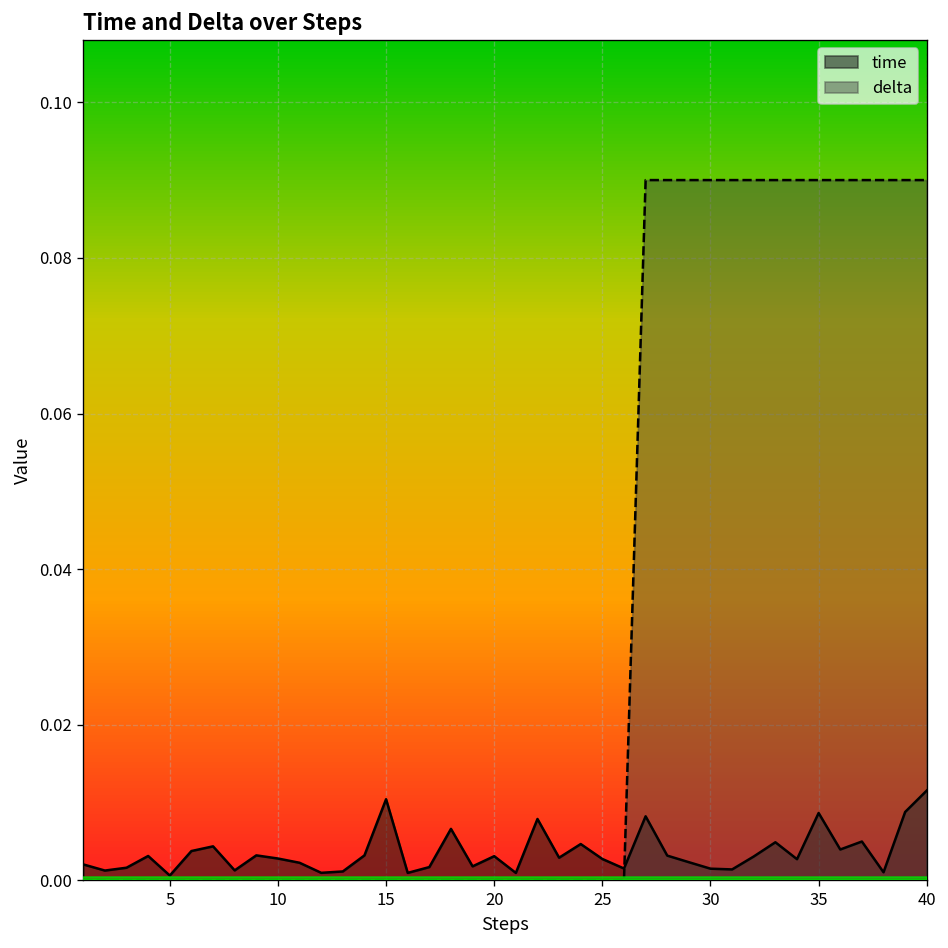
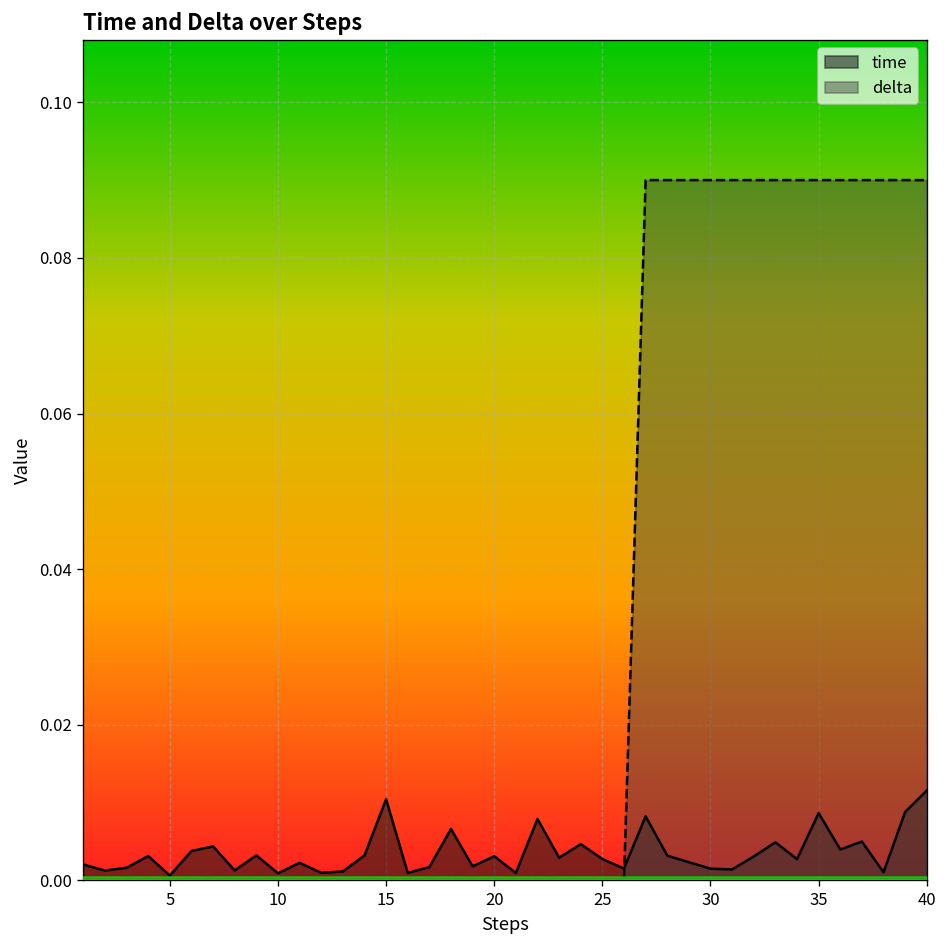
  {
    "time": {
      "5": 0.001,
-     "10": 0.003,
+     "10": 0.001,
      "15": 0.010,
      "20": 0.003,
      "25": 0.003,
      "30": 0.002,
      "35": 0.009,
      "40": 0.012
    },
    "delta": {
      "30": 0.090,
      "35": 0.090,
      "40": 0.090
    }
  }
